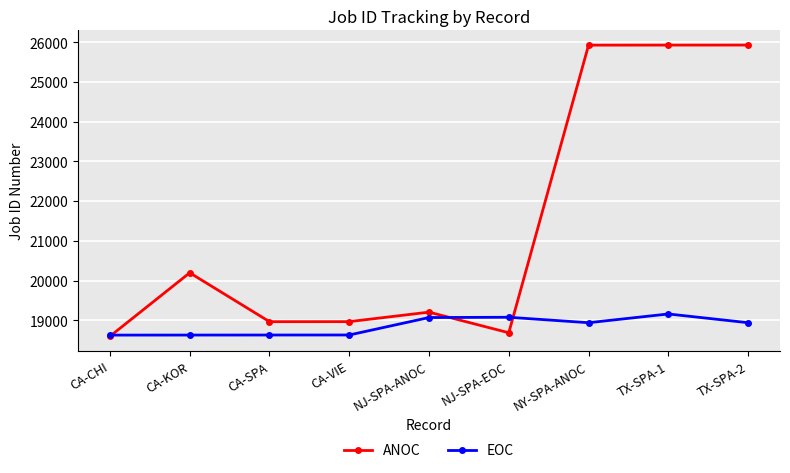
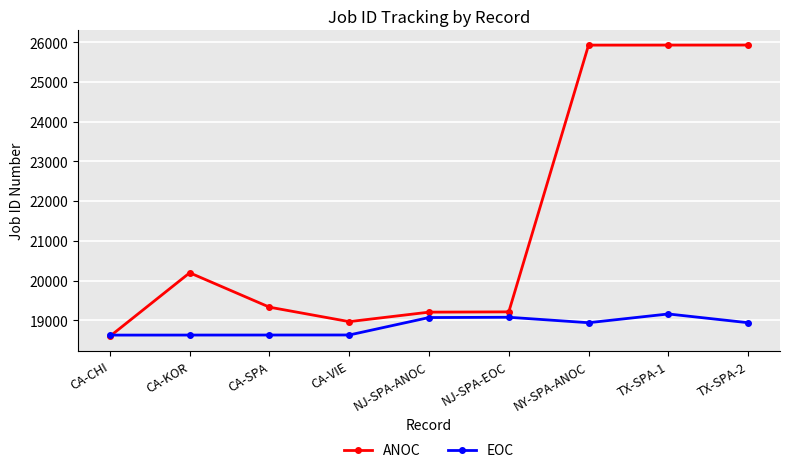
  {
    "ANOC": {
      "CA-KOR": 20200,
-     "CA-SPA": 19000,
+     "CA-SPA": 19300,
      "CA-VIE": 19000,
      "NJ-SPA-ANOC": 19200,
-     "NJ-SPA-EOC": 18700,
+     "NJ-SPA-EOC": 19200,
      "NY-SPA-ANOC": 25900,
      "TX-SPA-1": 25900,
      "TX-SPA-2": 25900
    },
    "EOC": {
      "CA-KOR": 18600,
      "CA-SPA": 18600,
      "CA-VIE": 18600,
      "NJ-SPA-ANOC": 19100,
      "NJ-SPA-EOC": 19100,
      "NY-SPA-ANOC": 18900,
      "TX-SPA-1": 19200,
      "TX-SPA-2": 18900
    }
  }
